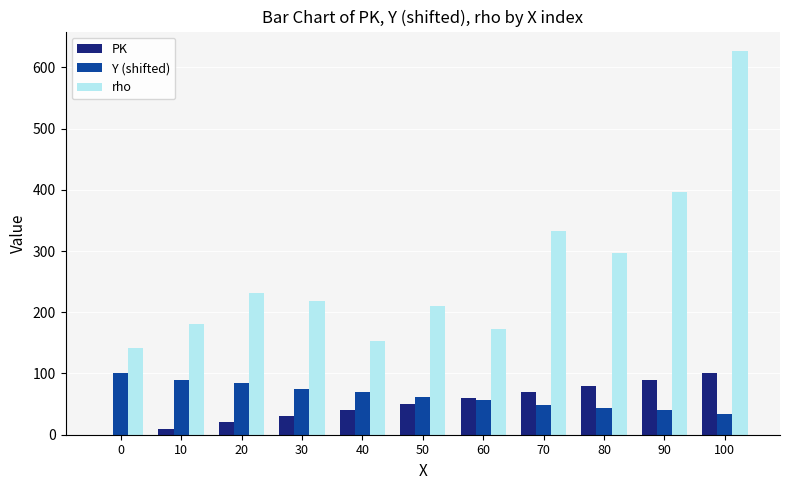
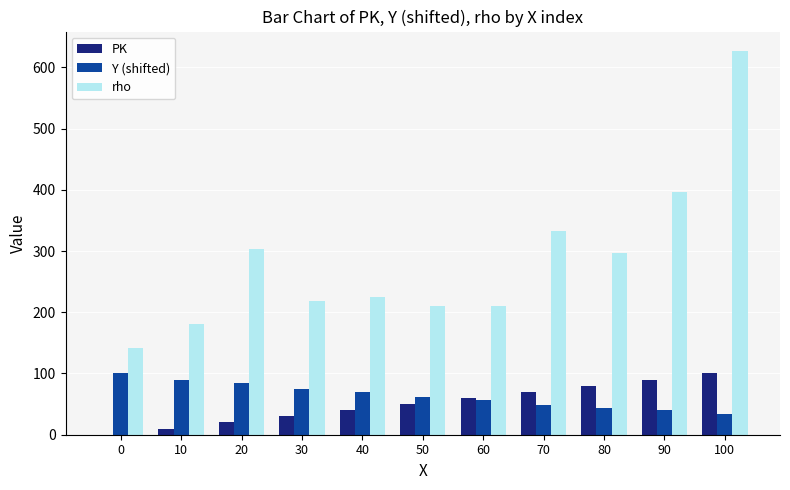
  {
    "rho": {
      "0": 140,
      "10": 180,
-     "20": 230,
+     "20": 300,
      "30": 220,
-     "40": 150,
+     "40": 230,
      "50": 210,
-     "60": 170,
+     "60": 210,
      "70": 330,
      "80": 300,
      "90": 400,
      "100": 630
    }
  }
